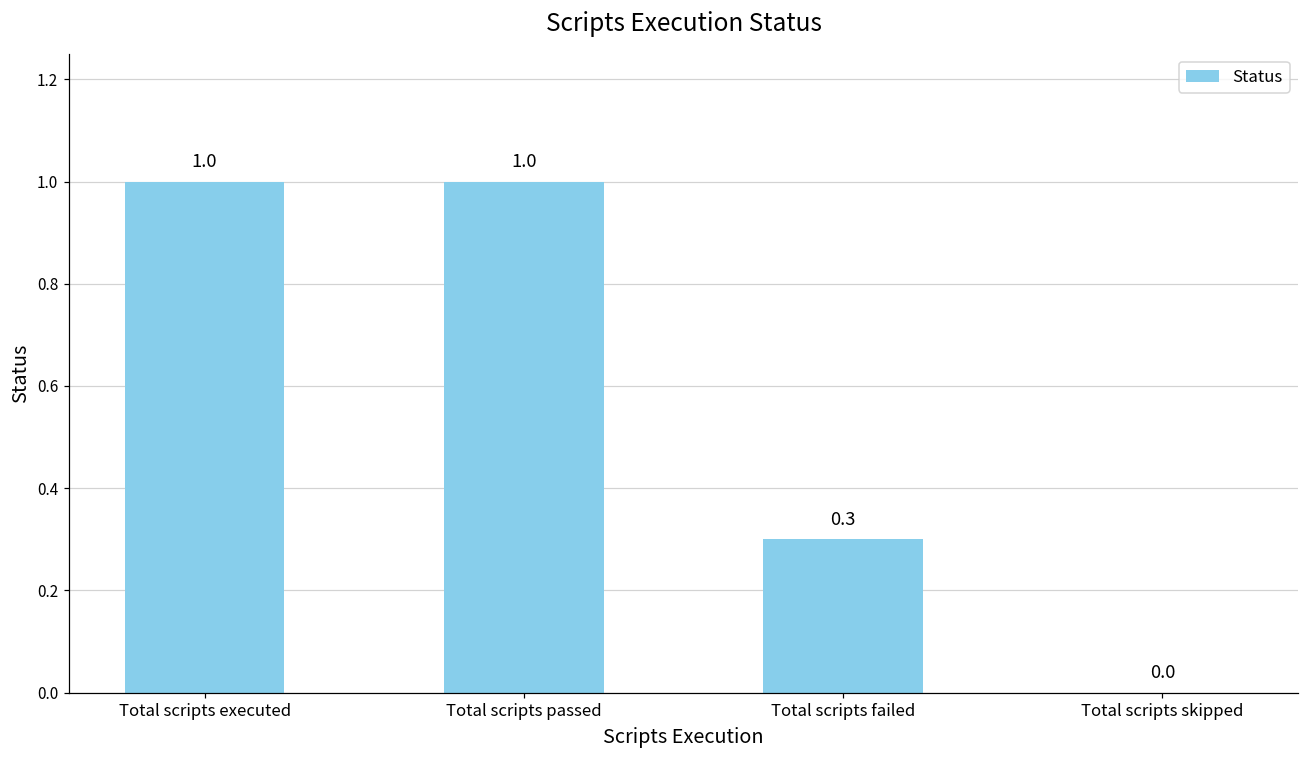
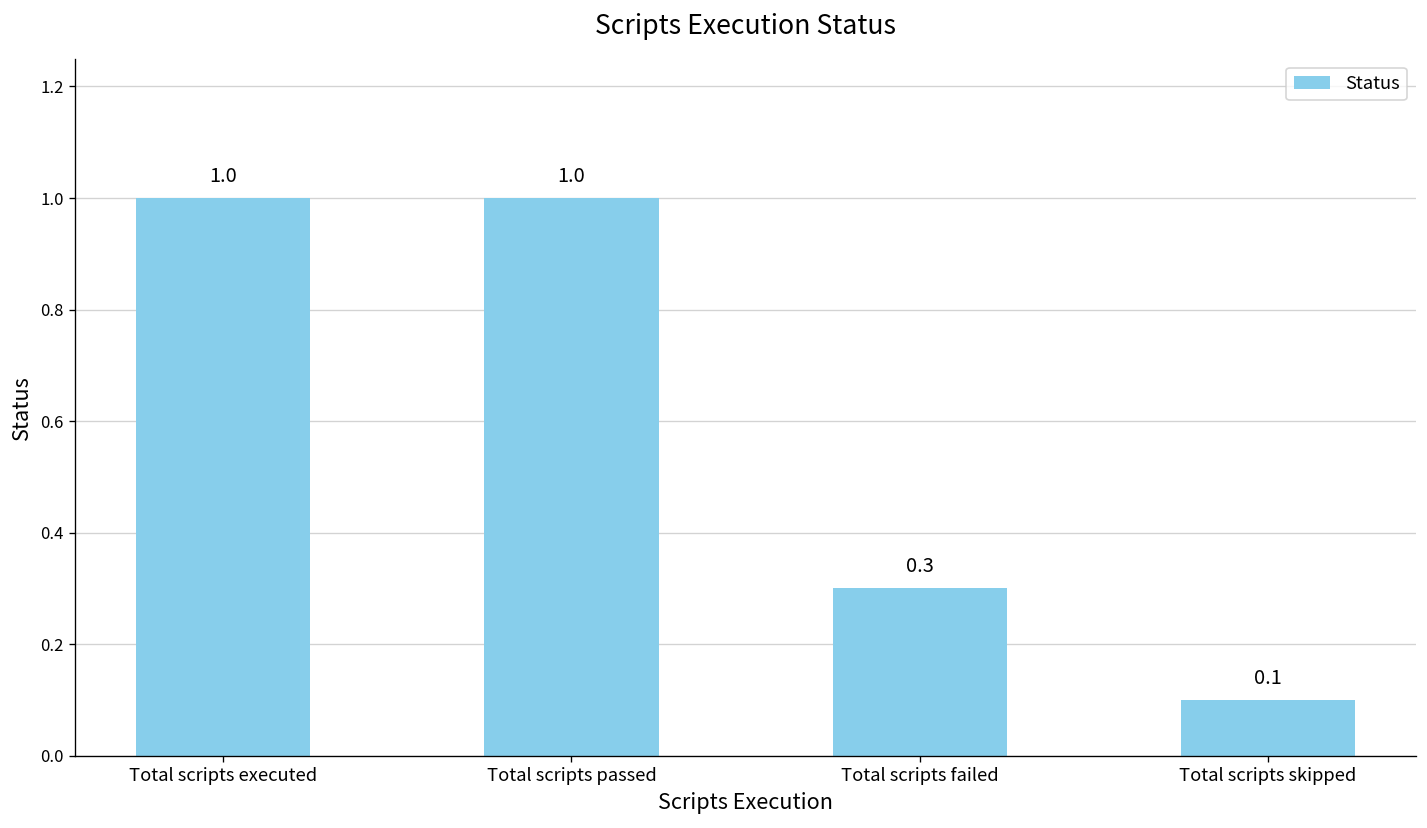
  {
    "Total scripts executed": 1.0,
    "Total scripts passed": 1.0,
    "Total scripts failed": 0.3,
-   "Total scripts skipped": 0.0
+   "Total scripts skipped": 0.1
  }
